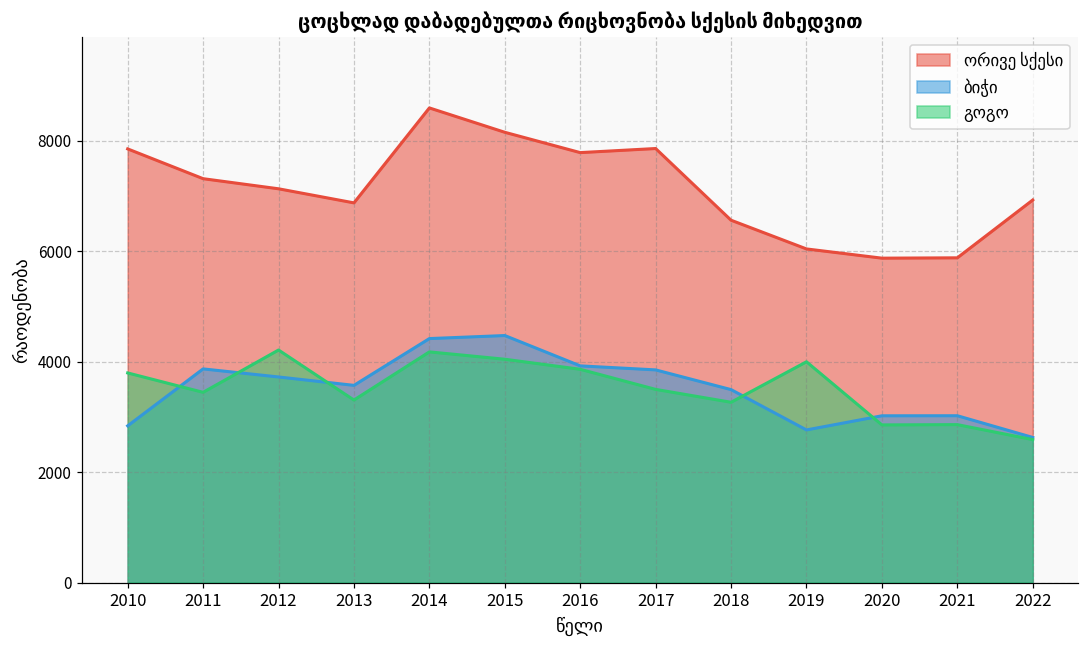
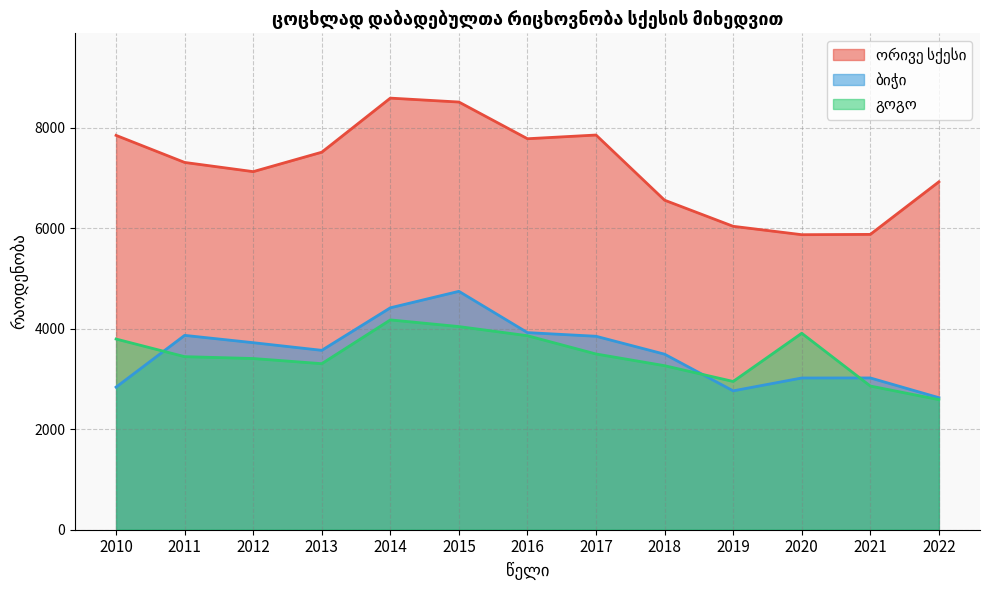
  {
    "ორივე სქესი": {
      "2010": 7900,
      "2011": 7300,
      "2012": 7100,
-     "2013": 6900,
+     "2013": 7500,
      "2014": 8600,
-     "2015": 8200,
+     "2015": 8500,
      "2016": 7800,
      "2017": 7900,
      "2018": 6600,
      "2019": 6000,
      "2020": 5900,
      "2021": 5900,
      "2022": 6900
    },
    "ბიჭი": {
      "2010": 2800,
      "2011": 3900,
      "2012": 3700,
      "2013": 3600,
      "2014": 4400,
-     "2015": 4500,
+     "2015": 4700,
      "2016": 3900,
      "2017": 3900,
      "2018": 3500,
      "2019": 2800,
      "2020": 3000,
      "2021": 3000
    },
    "გოგო": {
      "2010": 3800,
      "2011": 3400,
-     "2012": 4200,
+     "2012": 3400,
      "2013": 3300,
      "2014": 4200,
      "2015": 4000,
      "2016": 3900,
      "2017": 3500,
      "2018": 3300,
-     "2019": 4000,
-     "2020": 2900,
+     "2019": 3000,
+     "2020": 3900,
      "2021": 2900
    }
  }
